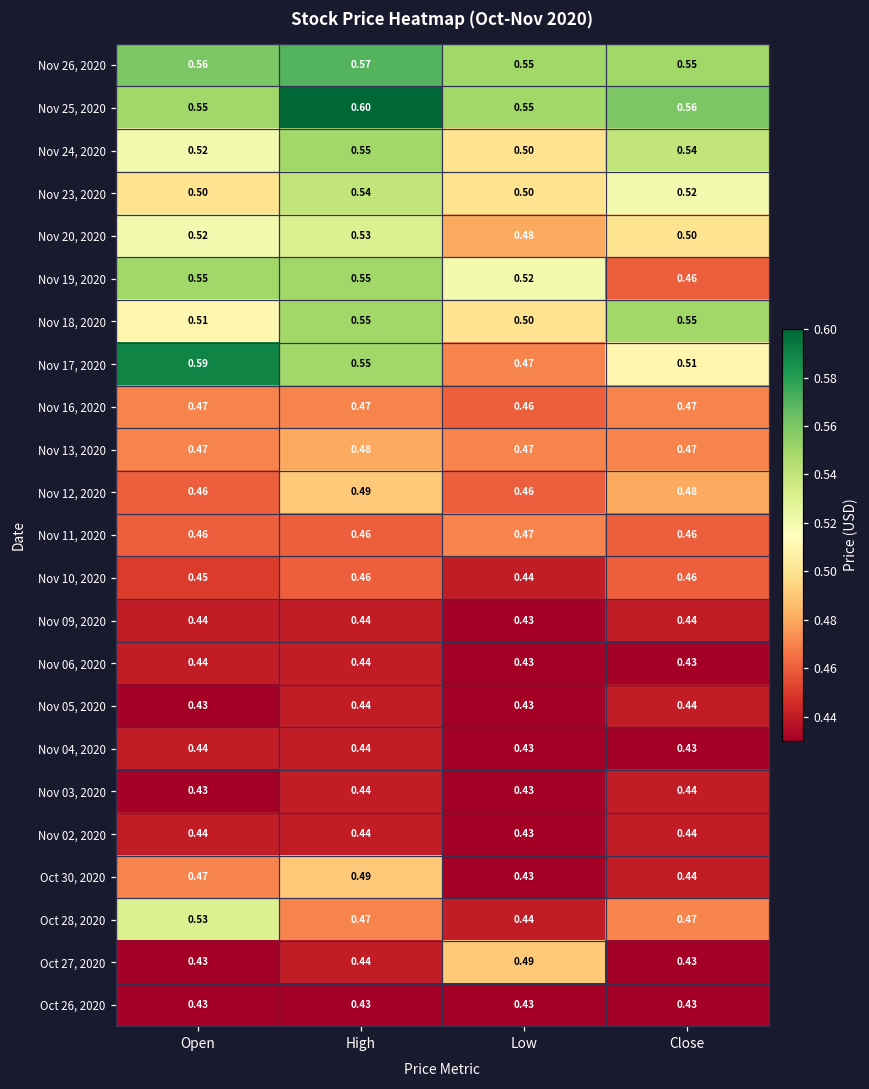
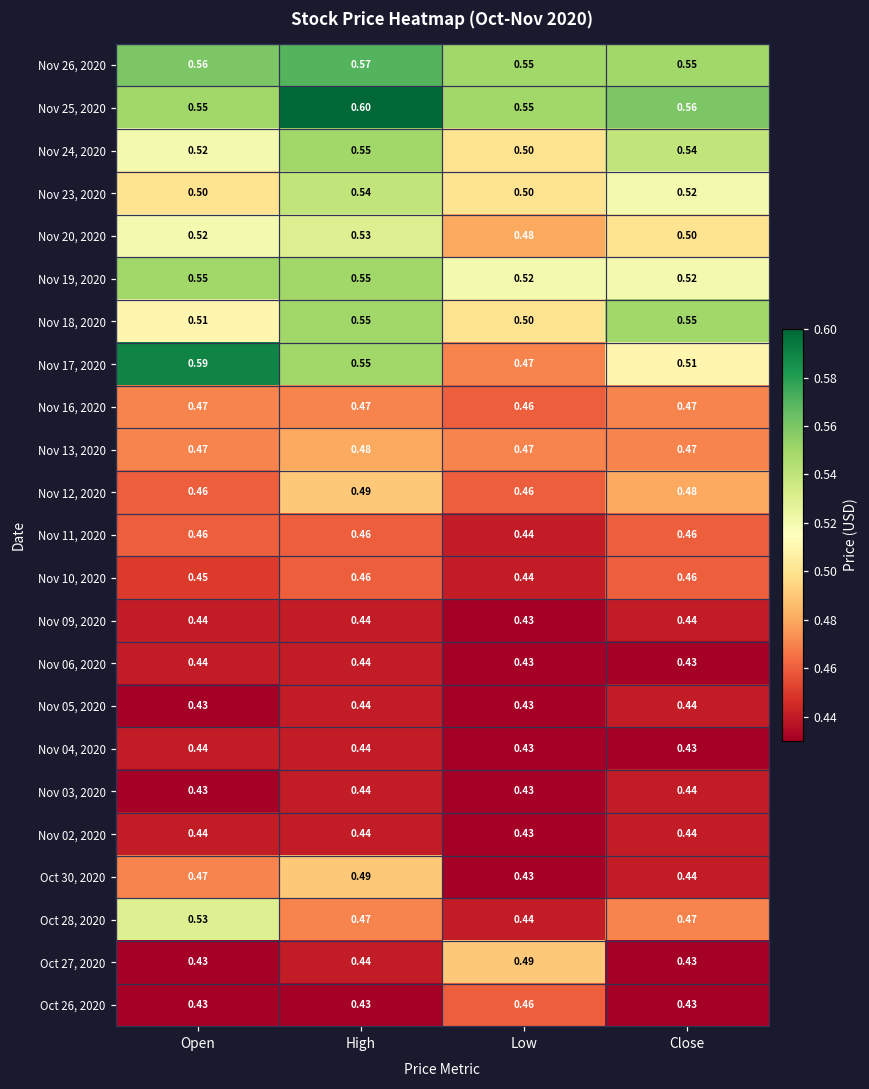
  {
    "Nov 26, 2020": {
      "Open": 0.56,
      "High": 0.57,
      "Low": 0.55,
      "Close": 0.55
    },
    "Nov 25, 2020": {
      "Open": 0.55,
      "High": 0.60,
      "Low": 0.55,
      "Close": 0.56
    },
    "Nov 24, 2020": {
      "Open": 0.52,
      "High": 0.55,
      "Low": 0.50,
      "Close": 0.54
    },
    "Nov 23, 2020": {
      "Open": 0.50,
      "High": 0.54,
      "Low": 0.50,
      "Close": 0.52
    },
    "Nov 20, 2020": {
      "Open": 0.52,
      "High": 0.53,
      "Low": 0.48,
      "Close": 0.50
    },
    "Nov 19, 2020": {
      "Open": 0.55,
      "High": 0.55,
      "Low": 0.52,
-     "Close": 0.46
+     "Close": 0.52
    },
    "Nov 18, 2020": {
      "Open": 0.51,
      "High": 0.55,
      "Low": 0.50,
      "Close": 0.55
    },
    "Nov 17, 2020": {
      "Open": 0.59,
      "High": 0.55,
      "Low": 0.47,
      "Close": 0.51
    },
    "Nov 16, 2020": {
      "Open": 0.47,
      "High": 0.47,
      "Low": 0.46,
      "Close": 0.47
    },
    "Nov 13, 2020": {
      "Open": 0.47,
      "High": 0.48,
      "Low": 0.47,
      "Close": 0.47
    },
    "Nov 12, 2020": {
      "Open": 0.46,
      "High": 0.49,
      "Low": 0.46,
      "Close": 0.48
    },
    "Nov 11, 2020": {
      "Open": 0.46,
      "High": 0.46,
-     "Low": 0.47,
+     "Low": 0.44,
      "Close": 0.46
    },
    "Nov 10, 2020": {
      "Open": 0.45,
      "High": 0.46,
      "Low": 0.44,
      "Close": 0.46
    },
    "Nov 09, 2020": {
      "Open": 0.44,
      "High": 0.44,
      "Low": 0.43,
      "Close": 0.44
    },
    "Nov 06, 2020": {
      "Open": 0.44,
      "High": 0.44,
      "Low": 0.43,
      "Close": 0.43
    },
    "Nov 05, 2020": {
      "Open": 0.43,
      "High": 0.44,
      "Low": 0.43,
      "Close": 0.44
    },
    "Nov 04, 2020": {
      "Open": 0.44,
      "High": 0.44,
      "Low": 0.43,
      "Close": 0.43
    },
    "Nov 03, 2020": {
      "Open": 0.43,
      "High": 0.44,
      "Low": 0.43,
      "Close": 0.44
    },
    "Nov 02, 2020": {
      "Open": 0.44,
      "High": 0.44,
      "Low": 0.43,
      "Close": 0.44
    },
    "Oct 30, 2020": {
      "Open": 0.47,
      "High": 0.49,
      "Low": 0.43,
      "Close": 0.44
    },
    "Oct 28, 2020": {
      "Open": 0.53,
      "High": 0.47,
      "Low": 0.44,
      "Close": 0.47
    },
    "Oct 27, 2020": {
      "Open": 0.43,
      "High": 0.44,
      "Low": 0.49,
      "Close": 0.43
    },
    "Oct 26, 2020": {
      "Open": 0.43,
      "High": 0.43,
-     "Low": 0.43,
+     "Low": 0.46,
      "Close": 0.43
    }
  }
